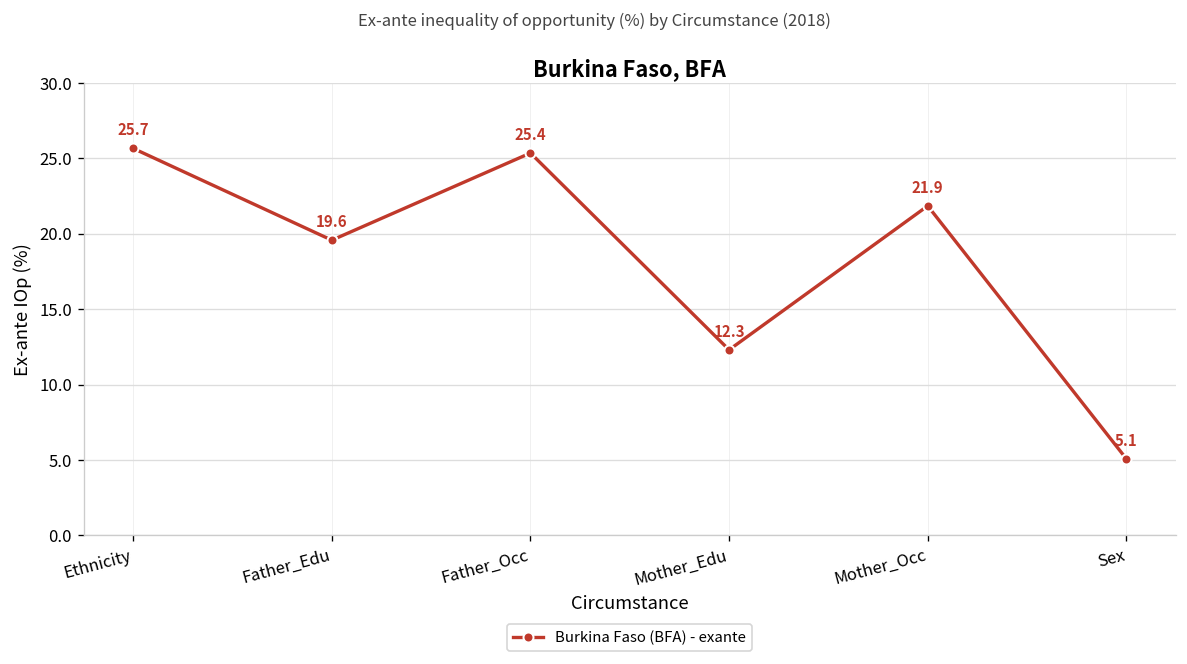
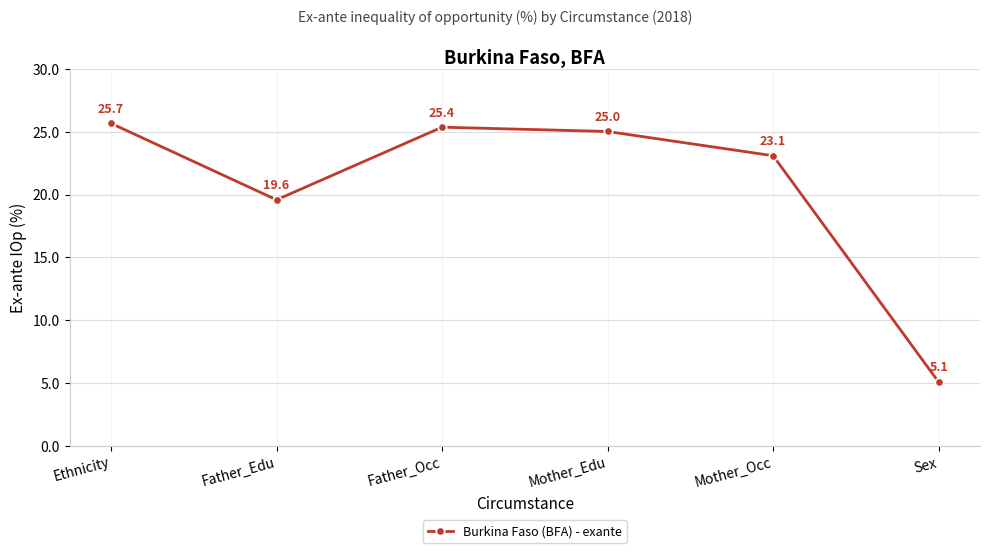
  {
    "Ethnicity": 25.7,
    "Father_Edu": 19.6,
    "Father_Occ": 25.4,
-   "Mother_Edu": 12.3,
-   "Mother_Occ": 21.9,
+   "Mother_Edu": 25.0,
+   "Mother_Occ": 23.1,
    "Sex": 5.1
  }
